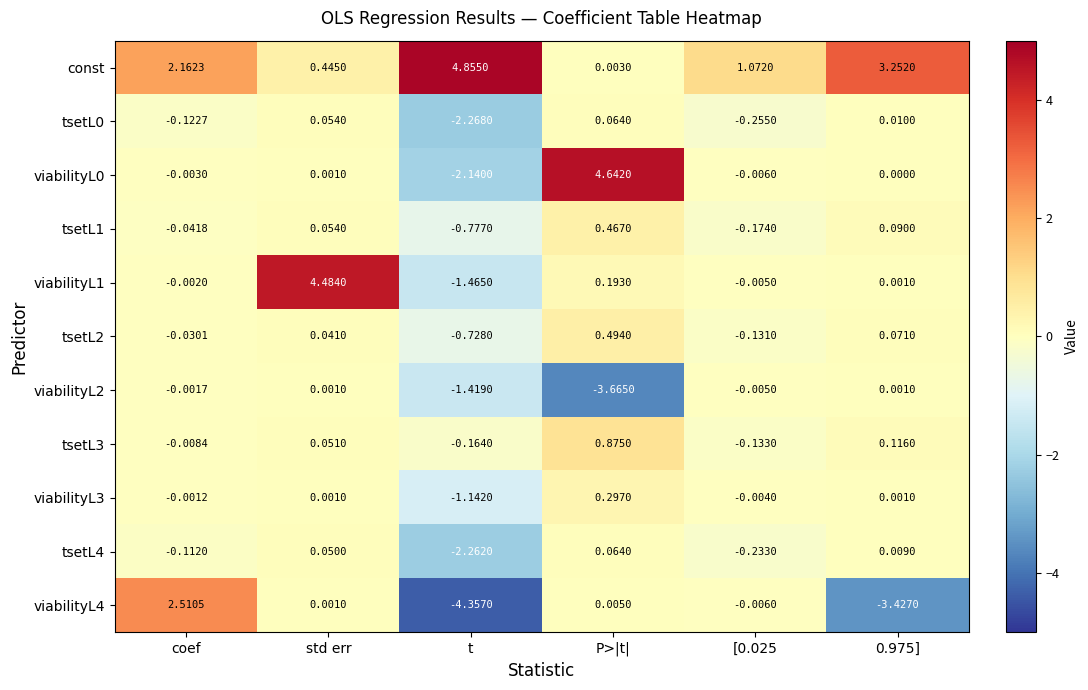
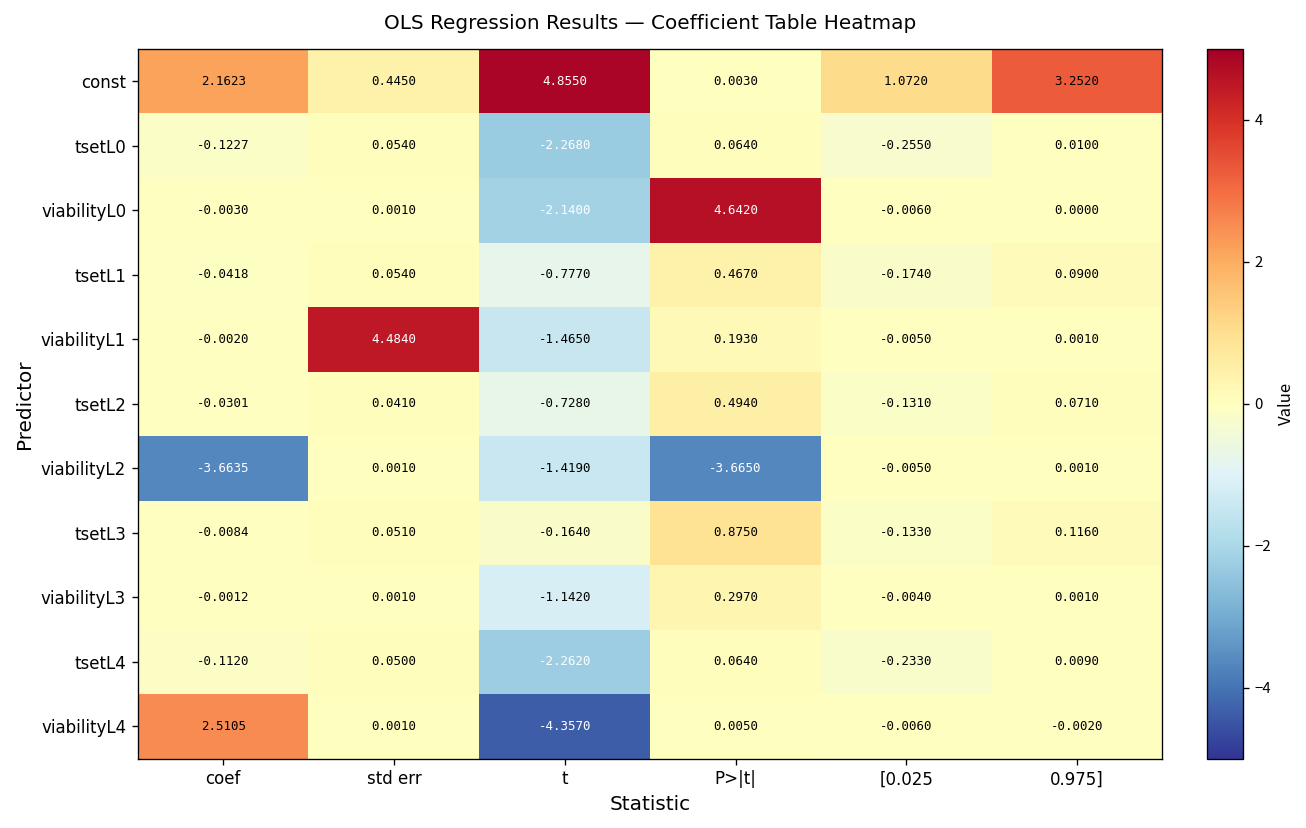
  {
    "const": {
      "coef": 2.1623,
      "std err": 0.4450,
      "t": 4.8550,
      "P>|t|": 0.0030,
      "[0.025": 1.0720,
      "0.975]": 3.2520
    },
    "tsetL0": {
      "coef": -0.1227,
      "std err": 0.0540,
      "t": -2.2680,
      "P>|t|": 0.0640,
      "[0.025": -0.2550,
      "0.975]": 0.0100
    },
    "viabilityL0": {
      "coef": -0.0030,
      "std err": 0.0010,
      "t": -2.1400,
      "P>|t|": 4.6420,
      "[0.025": -0.0060,
      "0.975]": 0.0000
    },
    "tsetL1": {
      "coef": -0.0418,
      "std err": 0.0540,
      "t": -0.7770,
      "P>|t|": 0.4670,
      "[0.025": -0.1740,
      "0.975]": 0.0900
    },
    "viabilityL1": {
      "coef": -0.0020,
      "std err": 4.4840,
      "t": -1.4650,
      "P>|t|": 0.1930,
      "[0.025": -0.0050,
      "0.975]": 0.0010
    },
    "tsetL2": {
      "coef": -0.0301,
      "std err": 0.0410,
      "t": -0.7280,
      "P>|t|": 0.4940,
      "[0.025": -0.1310,
      "0.975]": 0.0710
    },
    "viabilityL2": {
-     "coef": -0.0017,
+     "coef": -3.6635,
      "std err": 0.0010,
      "t": -1.4190,
      "P>|t|": -3.6650,
      "[0.025": -0.0050,
      "0.975]": 0.0010
    },
    "tsetL3": {
      "coef": -0.0084,
      "std err": 0.0510,
      "t": -0.1640,
      "P>|t|": 0.8750,
      "[0.025": -0.1330,
      "0.975]": 0.1160
    },
    "viabilityL3": {
      "coef": -0.0012,
      "std err": 0.0010,
      "t": -1.1420,
      "P>|t|": 0.2970,
      "[0.025": -0.0040,
      "0.975]": 0.0010
    },
    "tsetL4": {
      "coef": -0.1120,
      "std err": 0.0500,
      "t": -2.2620,
      "P>|t|": 0.0640,
      "[0.025": -0.2330,
      "0.975]": 0.0090
    },
    "viabilityL4": {
      "coef": 2.5105,
      "std err": 0.0010,
      "t": -4.3570,
      "P>|t|": 0.0050,
      "[0.025": -0.0060,
-     "0.975]": -3.4270
+     "0.975]": -0.0020
    }
  }
